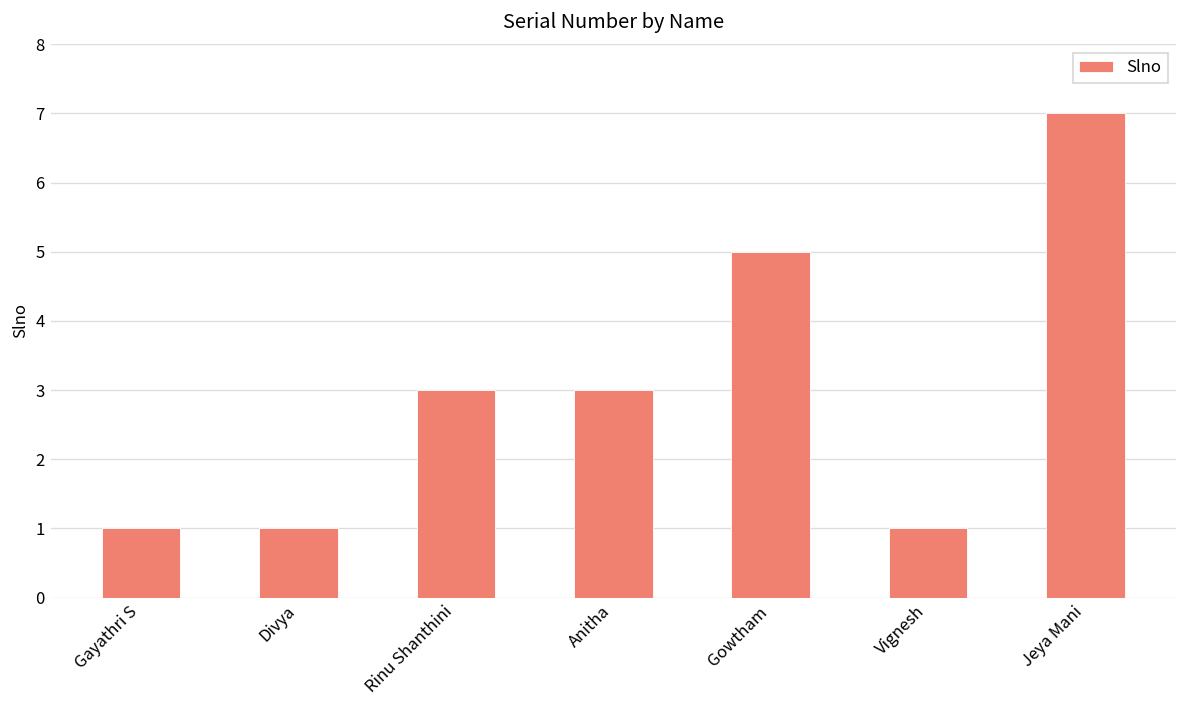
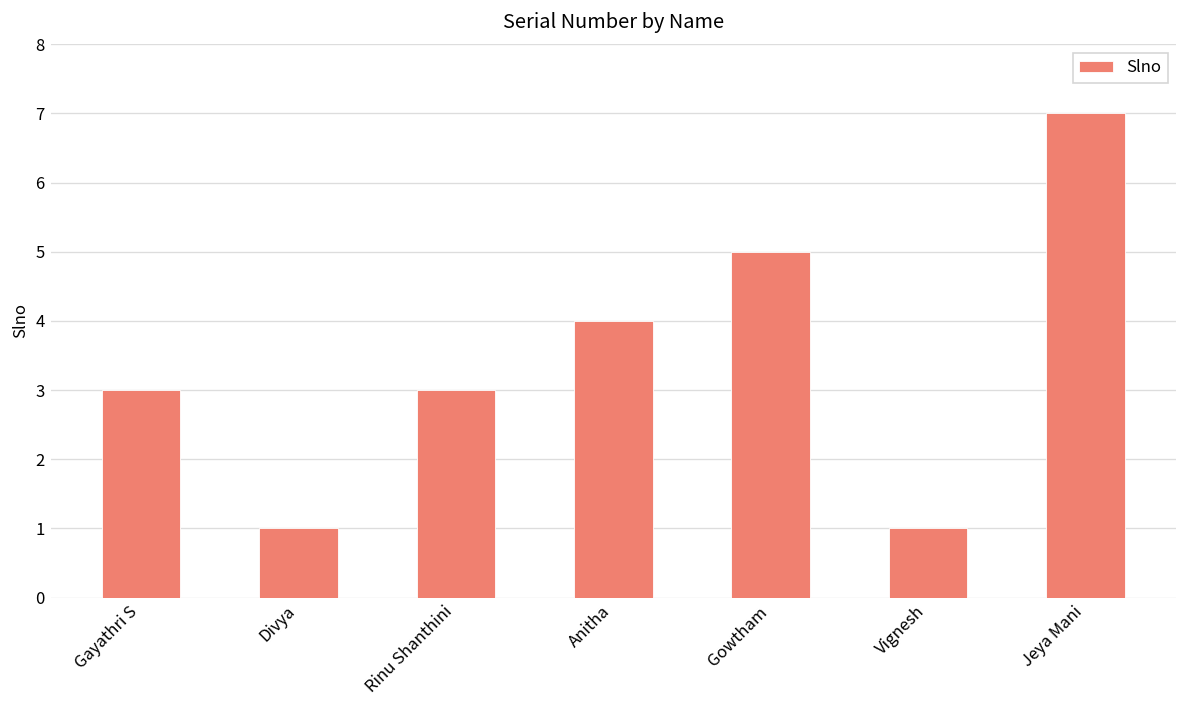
  {
-   "Gayathri S": 1,
+   "Gayathri S": 3,
    "Divya": 1,
    "Rinu Shanthini": 3,
-   "Anitha": 3,
+   "Anitha": 4,
    "Gowtham": 5,
    "Vignesh": 1,
    "Jeya Mani": 7
  }
